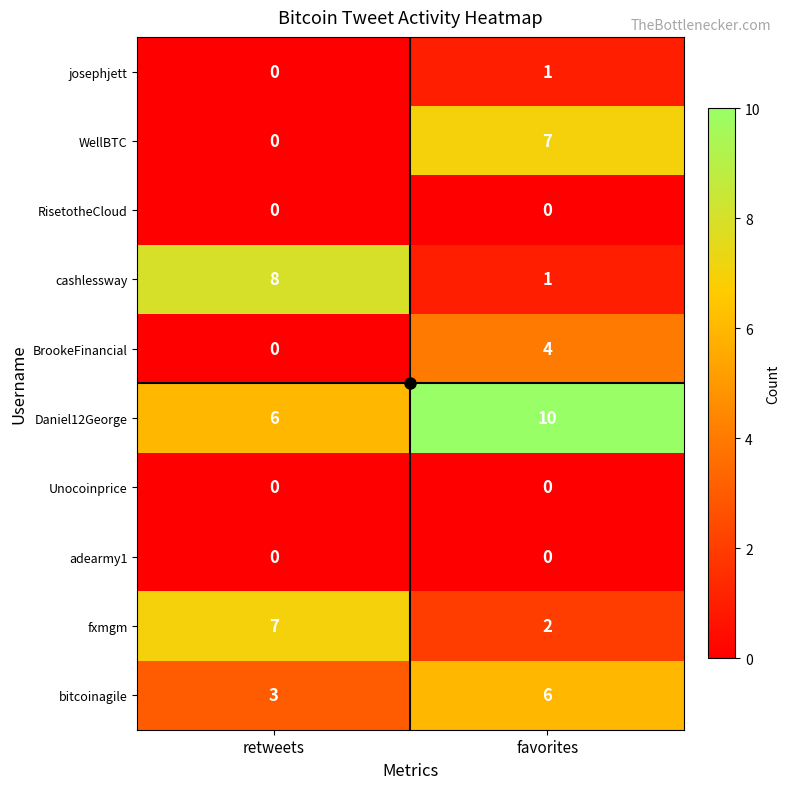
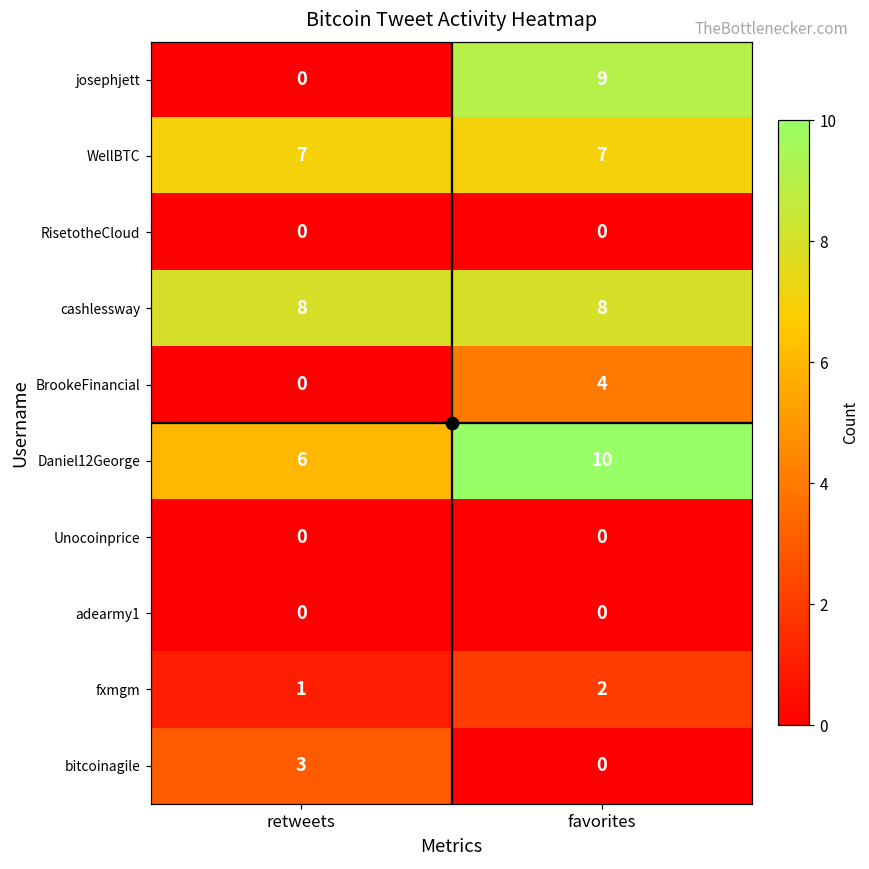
  {
    "josephjett": {
      "retweets": 0,
-     "favorites": 1
+     "favorites": 9
    },
    "WellBTC": {
-     "retweets": 0,
+     "retweets": 7,
      "favorites": 7
    },
    "RisetotheCloud": {
      "retweets": 0,
      "favorites": 0
    },
    "cashlessway": {
      "retweets": 8,
-     "favorites": 1
+     "favorites": 8
    },
    "BrookeFinancial": {
      "retweets": 0,
      "favorites": 4
    },
    "Daniel12George": {
      "retweets": 6,
      "favorites": 10
    },
    "Unocoinprice": {
      "retweets": 0,
      "favorites": 0
    },
    "adearmy1": {
      "retweets": 0,
      "favorites": 0
    },
    "fxmgm": {
-     "retweets": 7,
+     "retweets": 1,
      "favorites": 2
    },
    "bitcoinagile": {
      "retweets": 3,
-     "favorites": 6
+     "favorites": 0
    }
  }
